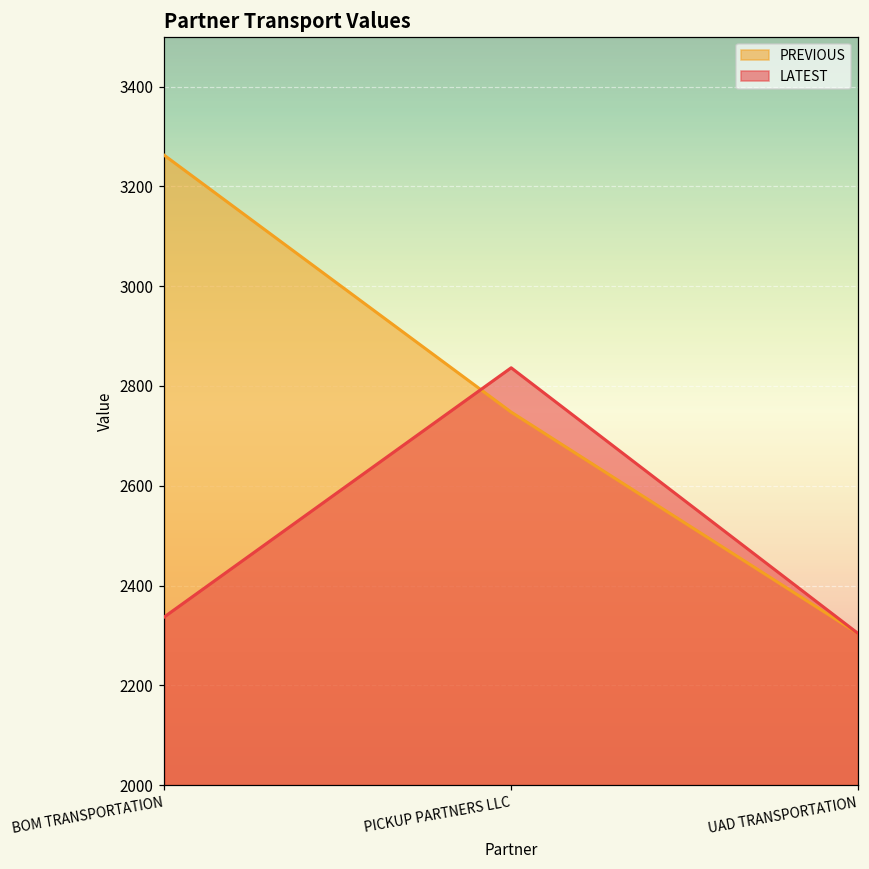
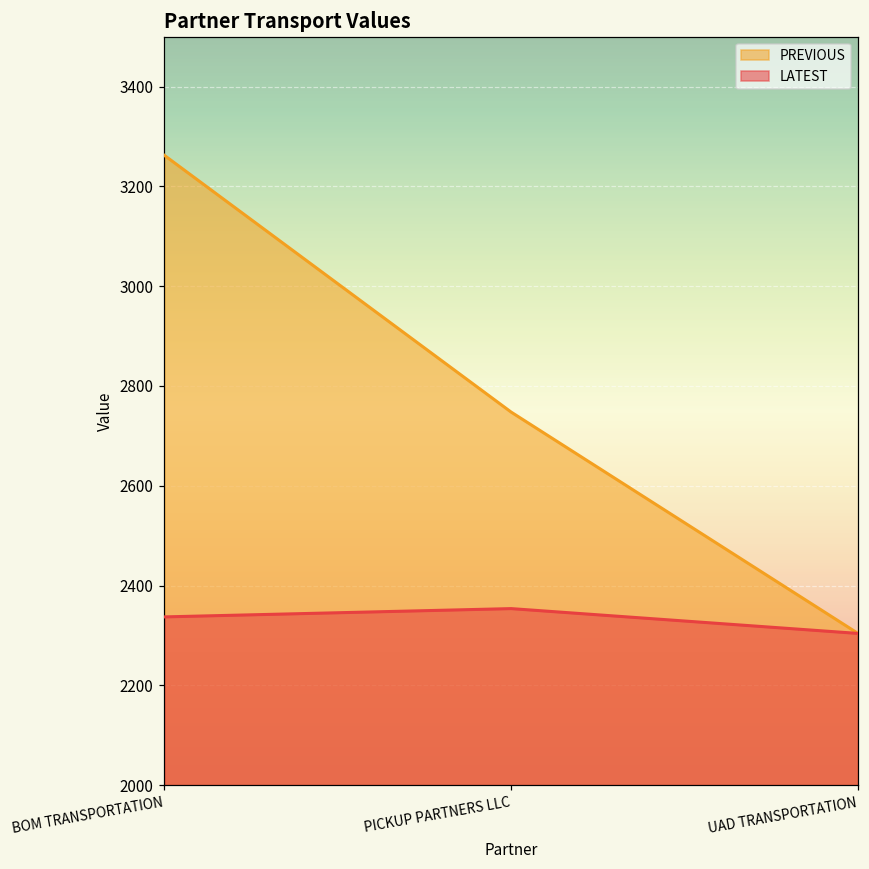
  {
    "PREVIOUS": {
      "BOM TRANSPORTATION": 3260,
      "PICKUP PARTNERS LLC": 2750
    },
    "LATEST": {
      "BOM TRANSPORTATION": 2340,
-     "PICKUP PARTNERS LLC": 2840
+     "PICKUP PARTNERS LLC": 2350
    }
  }
